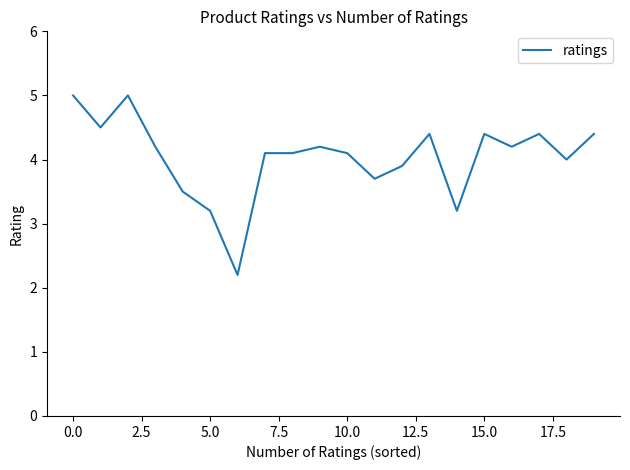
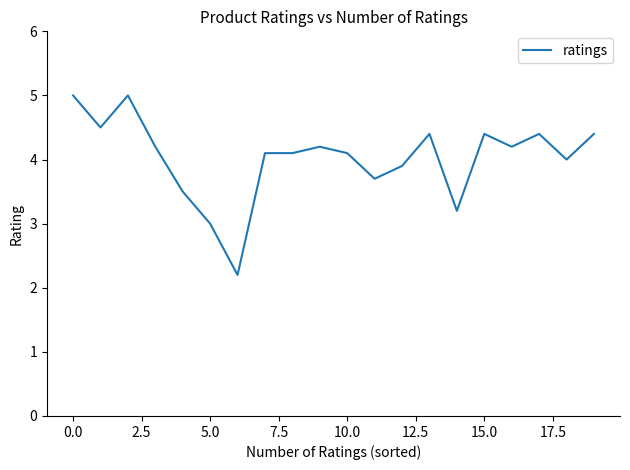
  {
    "0.0": 5.0,
-   "5.0": 3.2,
+   "5.0": 3.0,
    "10.0": 4.1,
    "15.0": 4.4
  }
